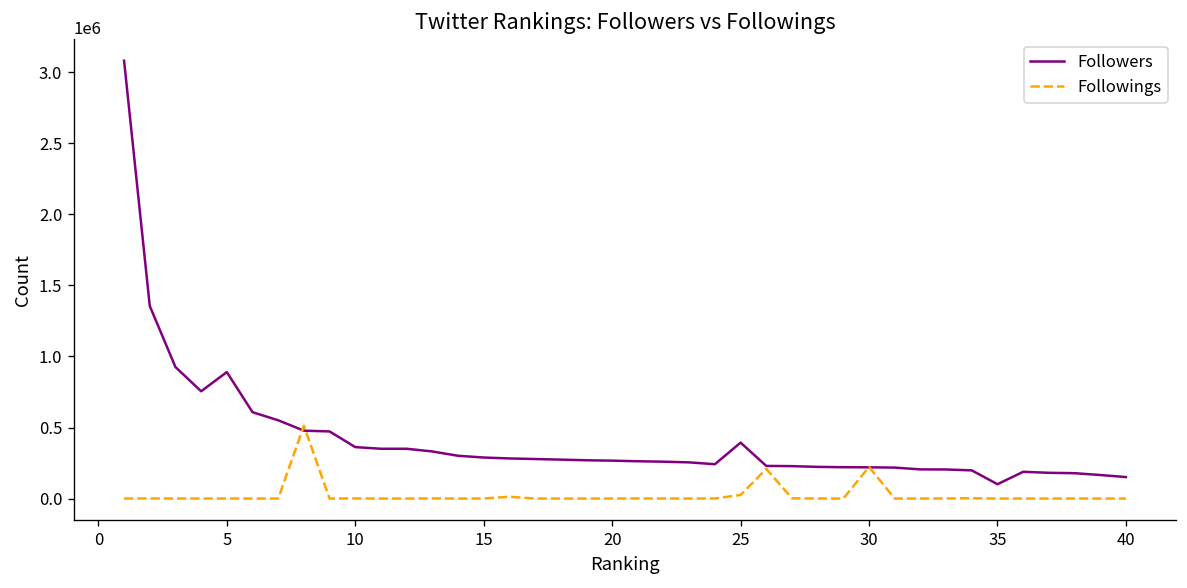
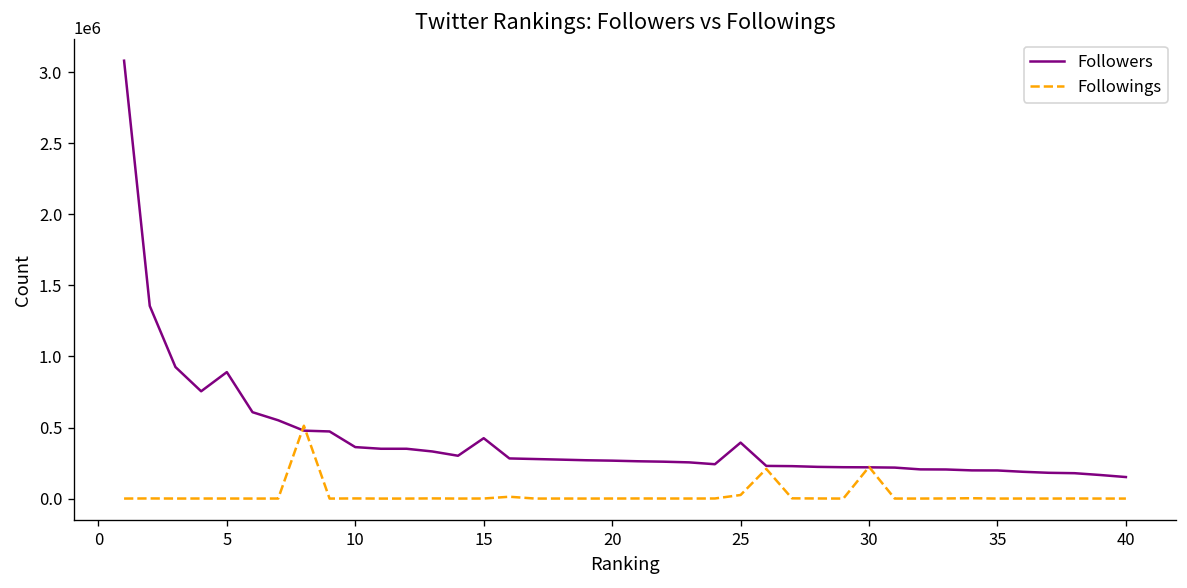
  {
    "Followers": {
      "5": 890000,
      "10": 360000,
-     "15": 290000,
+     "15": 420000,
      "20": 270000,
      "25": 390000,
-     "35": 100000,
+     "35": 200000,
      "40": 150000
    },
    "Followings": {
      "5": 0,
      "10": 0,
      "15": 0,
      "20": 0,
      "25": 30000,
      "35": 0,
      "40": 0
    }
  }
